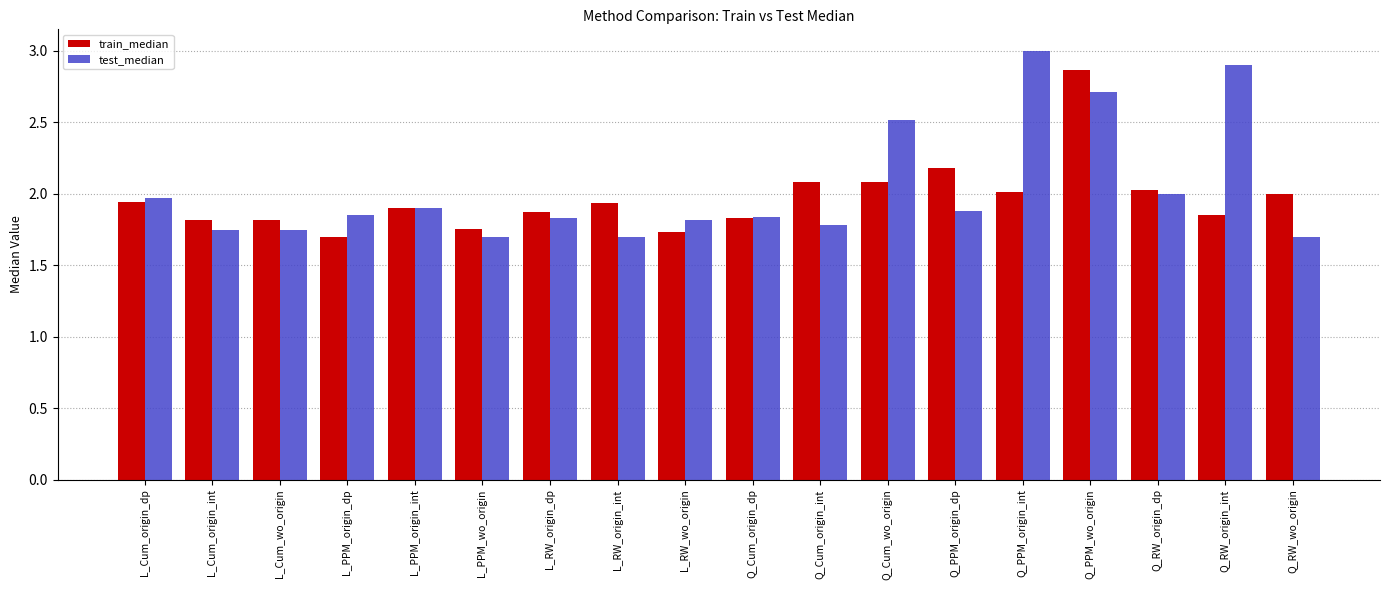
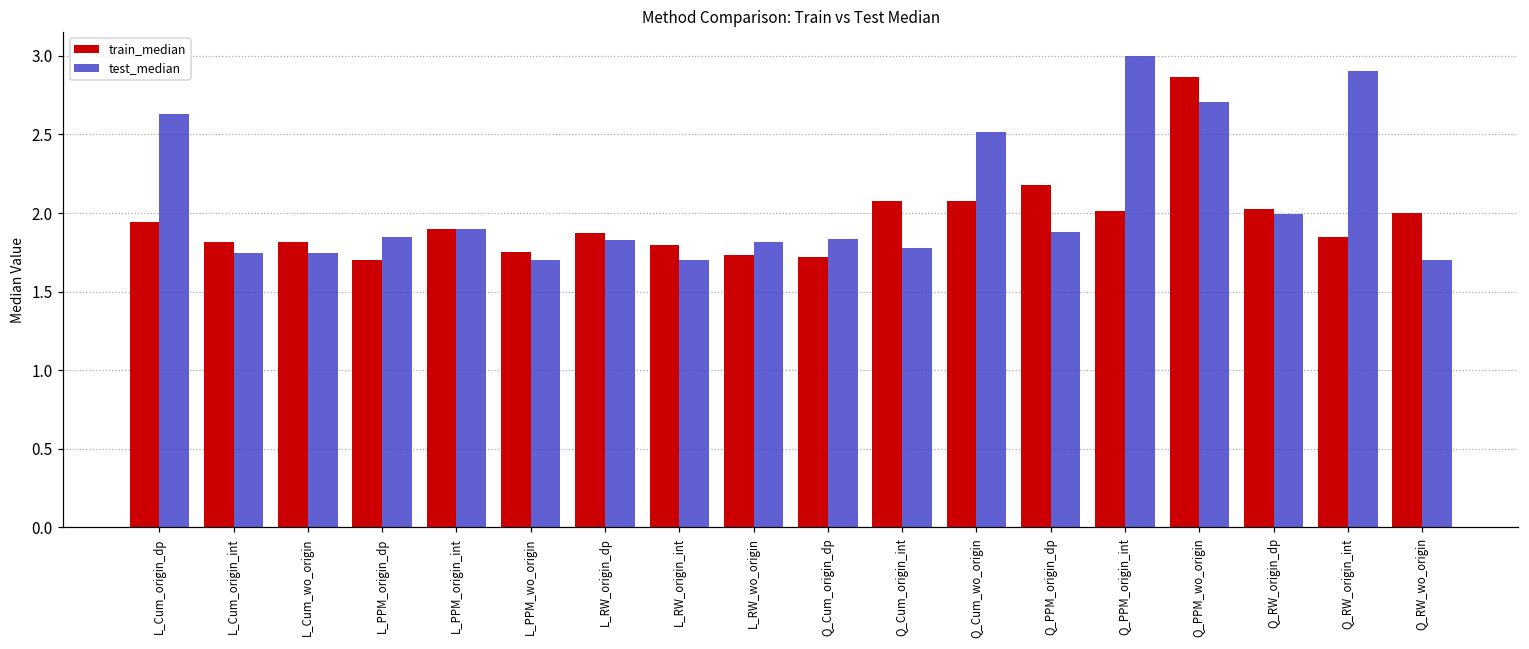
  {
    "train_median": {
      "L_Cum_origin_dp": 1.94,
      "L_Cum_origin_int": 1.82,
      "L_Cum_wo_origin": 1.82,
      "L_PPM_origin_dp": 1.70,
      "L_PPM_origin_int": 1.90,
      "L_PPM_wo_origin": 1.75,
      "L_RW_origin_dp": 1.87,
-     "L_RW_origin_int": 1.94,
+     "L_RW_origin_int": 1.80,
      "L_RW_wo_origin": 1.74,
-     "Q_Cum_origin_dp": 1.83,
+     "Q_Cum_origin_dp": 1.72,
      "Q_Cum_origin_int": 2.08,
      "Q_Cum_wo_origin": 2.08,
      "Q_PPM_origin_dp": 2.18,
      "Q_PPM_origin_int": 2.01,
      "Q_PPM_wo_origin": 2.87,
      "Q_RW_origin_dp": 2.03,
      "Q_RW_origin_int": 1.85,
      "Q_RW_wo_origin": 2.00
    },
    "test_median": {
-     "L_Cum_origin_dp": 1.97,
+     "L_Cum_origin_dp": 2.63,
      "L_Cum_origin_int": 1.75,
      "L_Cum_wo_origin": 1.75,
      "L_PPM_origin_dp": 1.85,
      "L_PPM_origin_int": 1.90,
      "L_PPM_wo_origin": 1.70,
      "L_RW_origin_dp": 1.83,
      "L_RW_origin_int": 1.70,
      "L_RW_wo_origin": 1.81,
      "Q_Cum_origin_dp": 1.84,
      "Q_Cum_origin_int": 1.78,
      "Q_Cum_wo_origin": 2.52,
      "Q_PPM_origin_dp": 1.88,
      "Q_PPM_origin_int": 3.00,
      "Q_PPM_wo_origin": 2.71,
      "Q_RW_origin_dp": 2.00,
      "Q_RW_origin_int": 2.90,
      "Q_RW_wo_origin": 1.70
    }
  }
